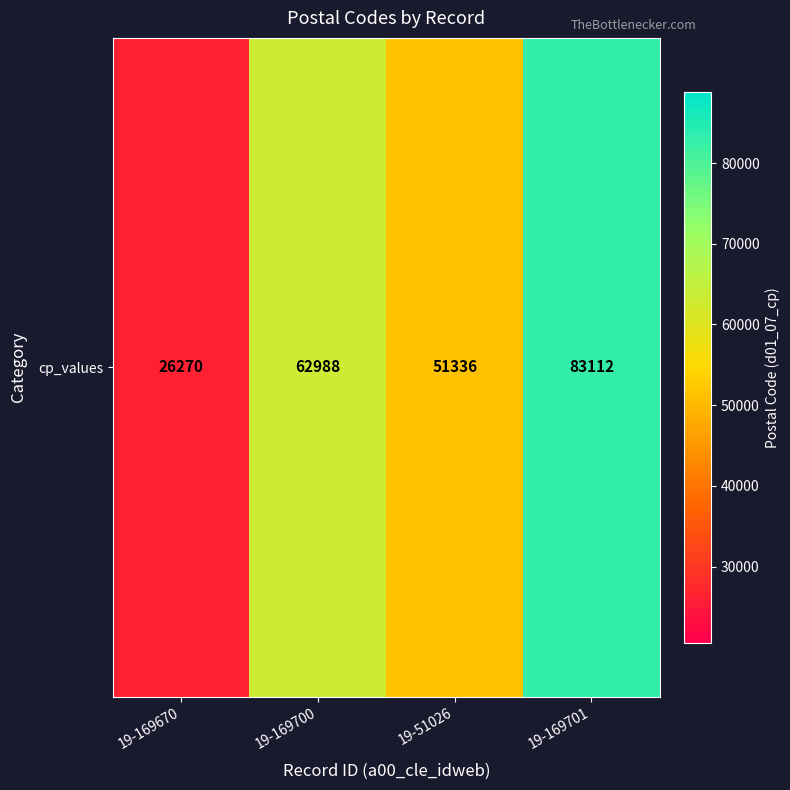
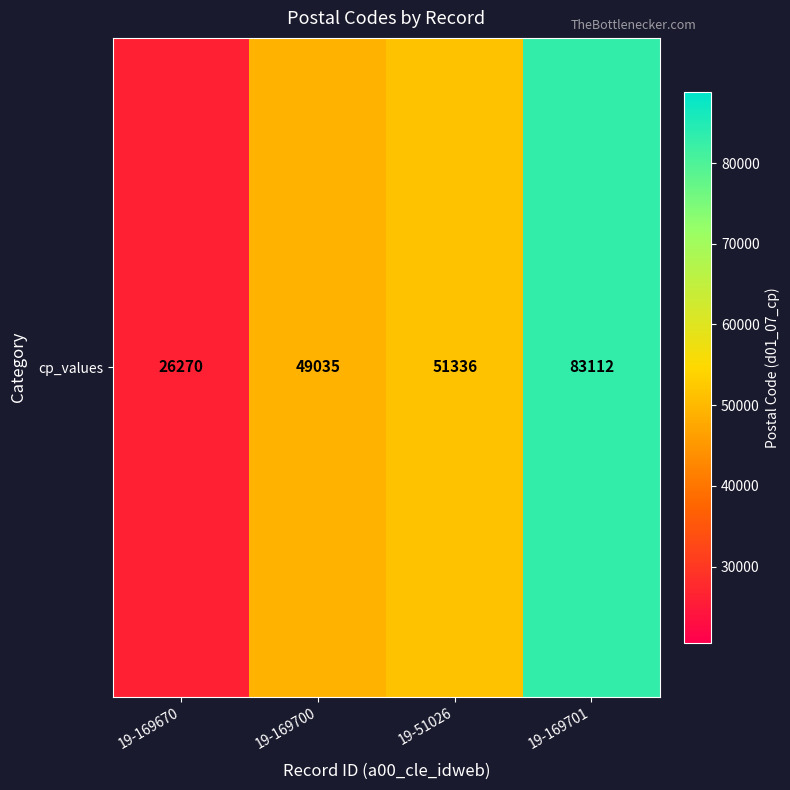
  {
    "cp_values": {
      "19-169670": 26270,
-     "19-169700": 62988,
+     "19-169700": 49035,
      "19-51026": 51336,
      "19-169701": 83112
    }
  }
